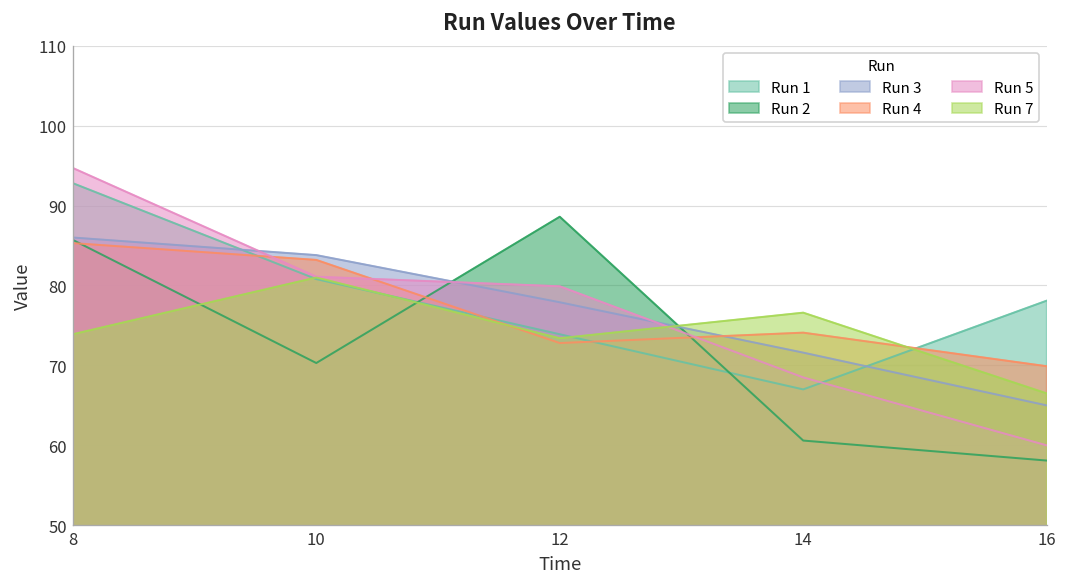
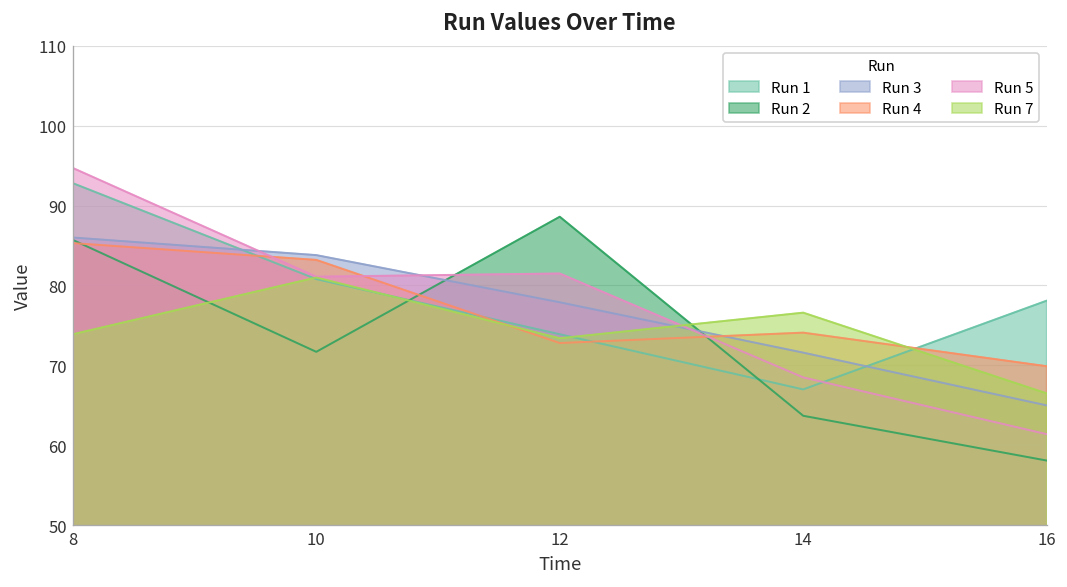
  {
    "Run 2": {
-     "10": 70,
+     "10": 72,
      "12": 89,
-     "14": 61,
+     "14": 64,
      "16": 58
    },
    "Run 4": {
      "8": 85,
      "10": 83,
      "12": 73,
      "14": 74,
      "16": 70
    },
    "Run 5": {
      "8": 95,
-     "12": 80,
+     "12": 82,
      "14": 69,
-     "16": 60
+     "16": 61
    },
    "Run 7": {
      "8": 74,
      "12": 73,
      "14": 77,
      "16": 67
    }
  }
